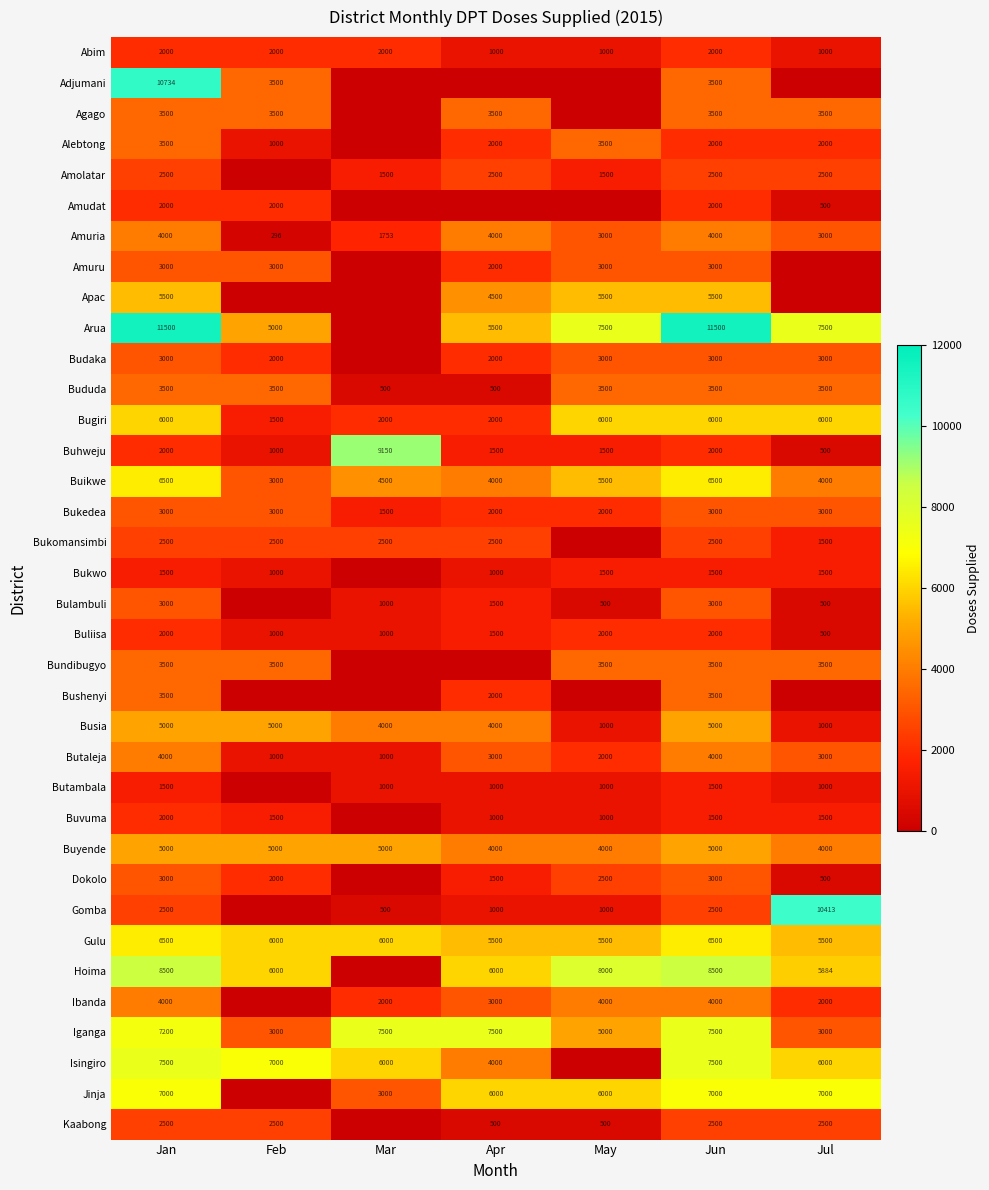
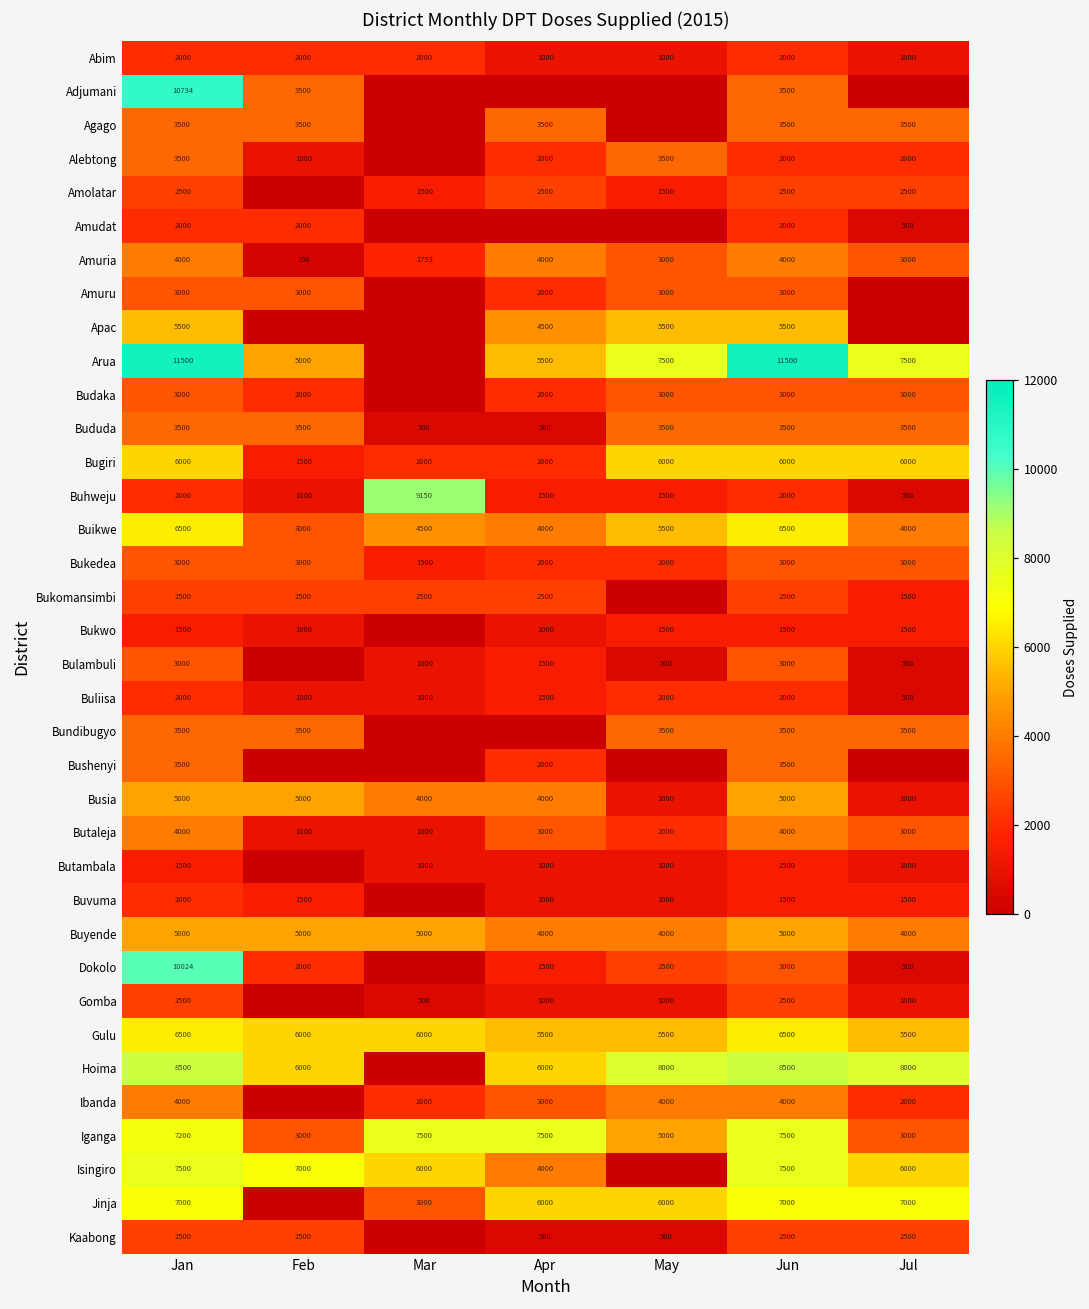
  {
    "Dokolo": {
-     "Jan": 3000,
+     "Jan": 10024,
      "Feb": 2000,
      "Apr": 1500,
      "May": 2500,
      "Jun": 3000,
      "Jul": 500
    },
    "Gomba": {
      "Jan": 2500,
      "Mar": 500,
      "Apr": 1000,
      "May": 1000,
      "Jun": 2500,
-     "Jul": 10413
+     "Jul": 1000
    },
    "Hoima": {
      "Jan": 8500,
      "Feb": 6000,
      "Apr": 6000,
      "May": 8000,
      "Jun": 8500,
-     "Jul": 5884
+     "Jul": 8000
    }
  }
